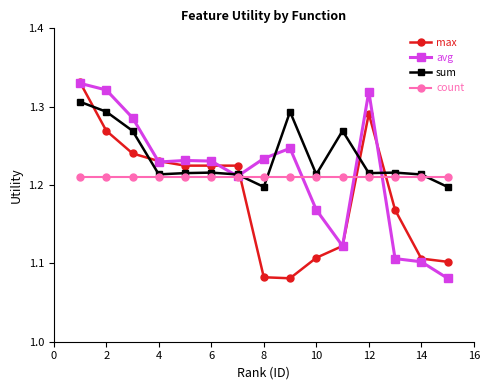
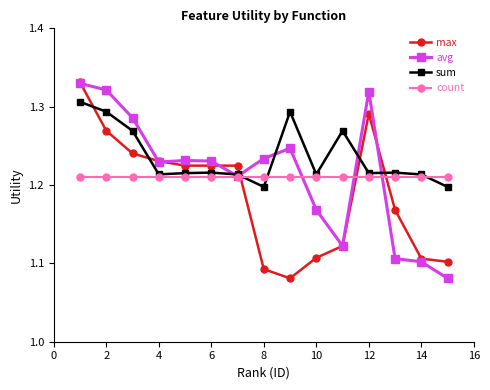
  {
    "max": {
      "2": 1.27,
      "6": 1.22,
-     "8": 1.08,
+     "8": 1.09,
      "10": 1.11,
      "12": 1.29,
      "14": 1.11
    },
    "avg": {
      "2": 1.32,
      "6": 1.23,
      "8": 1.23,
      "10": 1.17,
      "12": 1.32,
      "14": 1.10
    },
    "sum": {
      "2": 1.29,
      "4": 1.21,
      "6": 1.22,
      "8": 1.20,
      "10": 1.21,
      "12": 1.22,
      "14": 1.21
    },
    "count": {
      "2": 1.21,
      "4": 1.21,
      "6": 1.21,
      "8": 1.21,
      "10": 1.21,
      "12": 1.21,
      "14": 1.21
    }
  }
